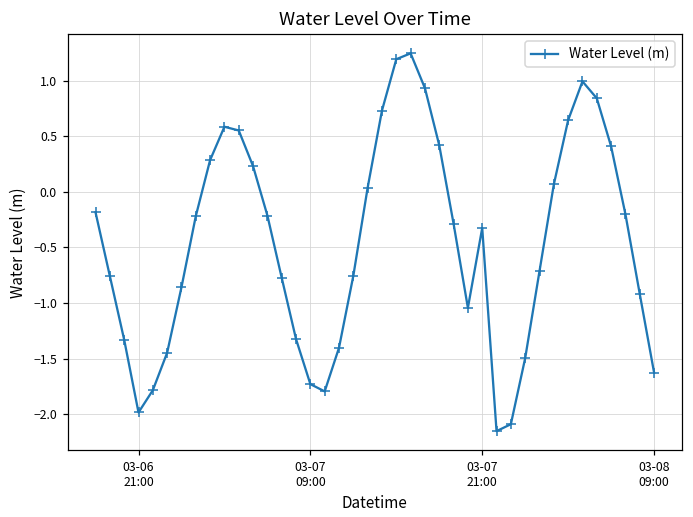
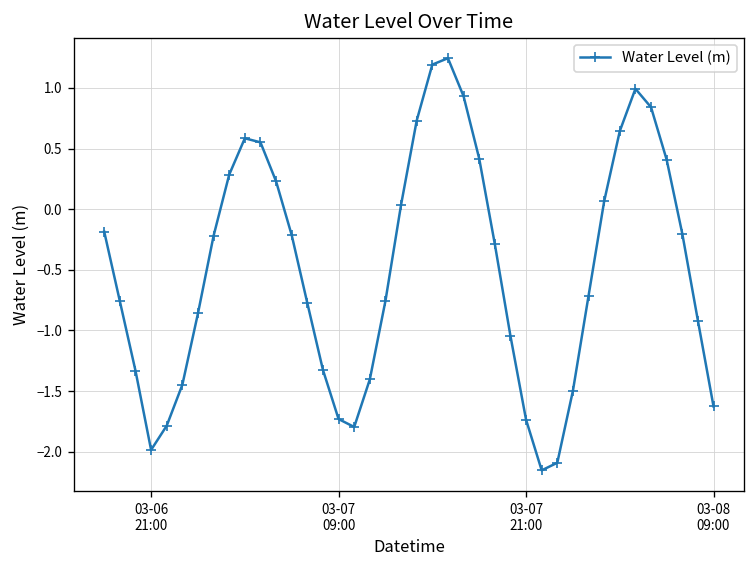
  {
    "03-06 21:00": -1.99,
    "03-07 09:00": -1.73,
-   "03-07 21:00": -0.33,
+   "03-07 21:00": -1.74,
    "03-08 09:00": -1.63
  }
